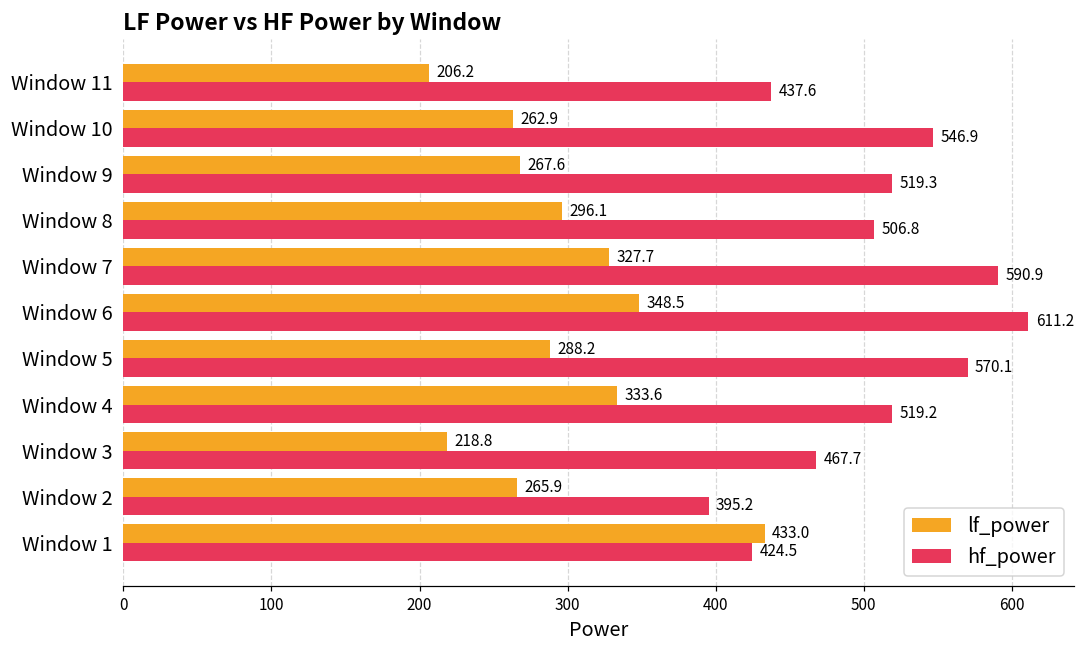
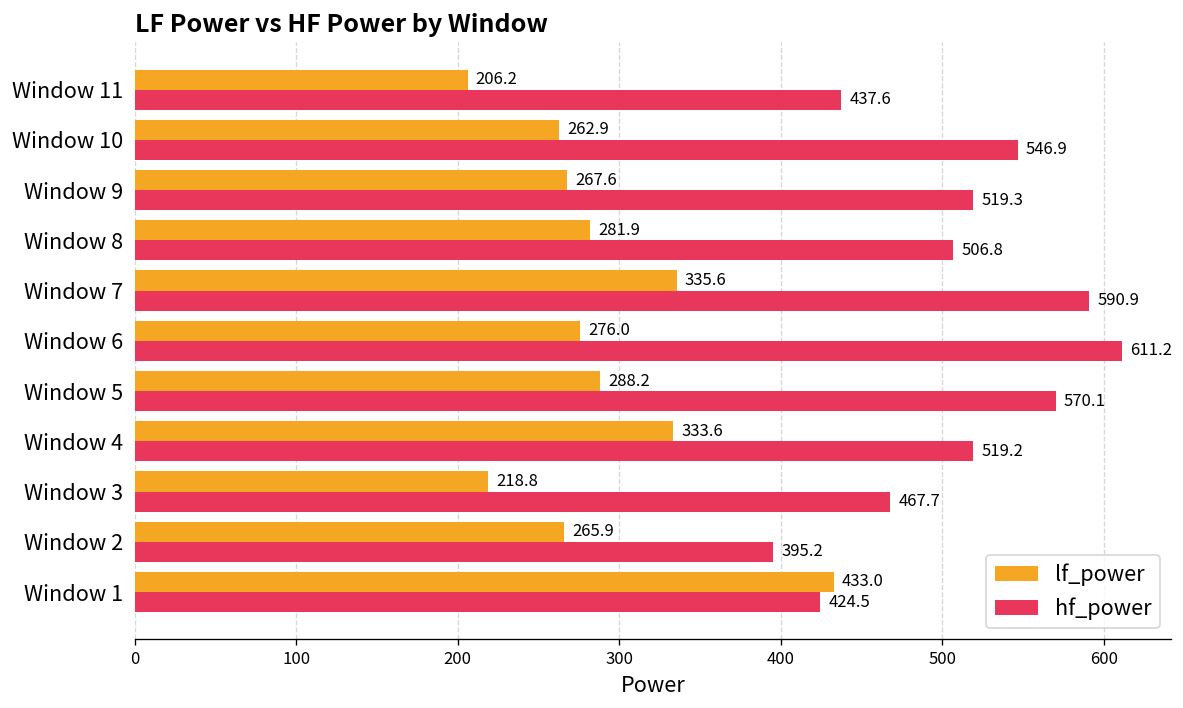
  {
    "lf_power": {
      "Window 11": 206.2,
      "Window 10": 262.9,
      "Window 9": 267.6,
-     "Window 8": 296.1,
-     "Window 7": 327.7,
-     "Window 6": 348.5,
+     "Window 8": 281.9,
+     "Window 7": 335.6,
+     "Window 6": 276.0,
      "Window 5": 288.2,
      "Window 4": 333.6,
      "Window 3": 218.8,
      "Window 2": 265.9,
      "Window 1": 433.0
    },
    "hf_power": {
      "Window 11": 437.6,
      "Window 10": 546.9,
      "Window 9": 519.3,
      "Window 8": 506.8,
      "Window 7": 590.9,
      "Window 6": 611.2,
      "Window 5": 570.1,
      "Window 4": 519.2,
      "Window 3": 467.7,
      "Window 2": 395.2,
      "Window 1": 424.5
    }
  }
